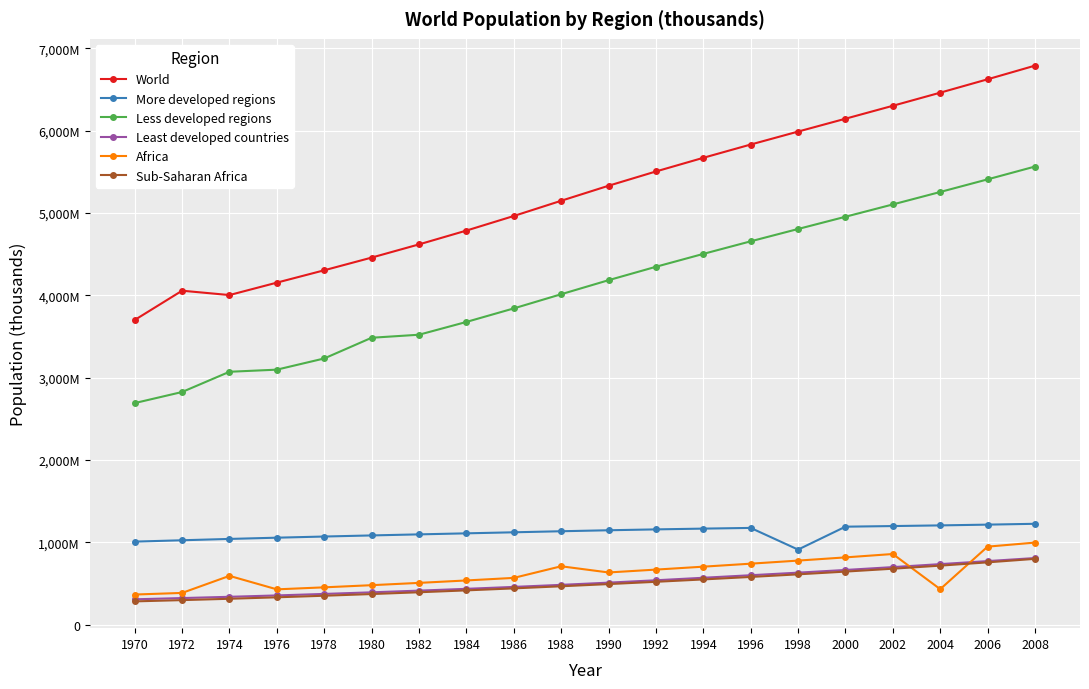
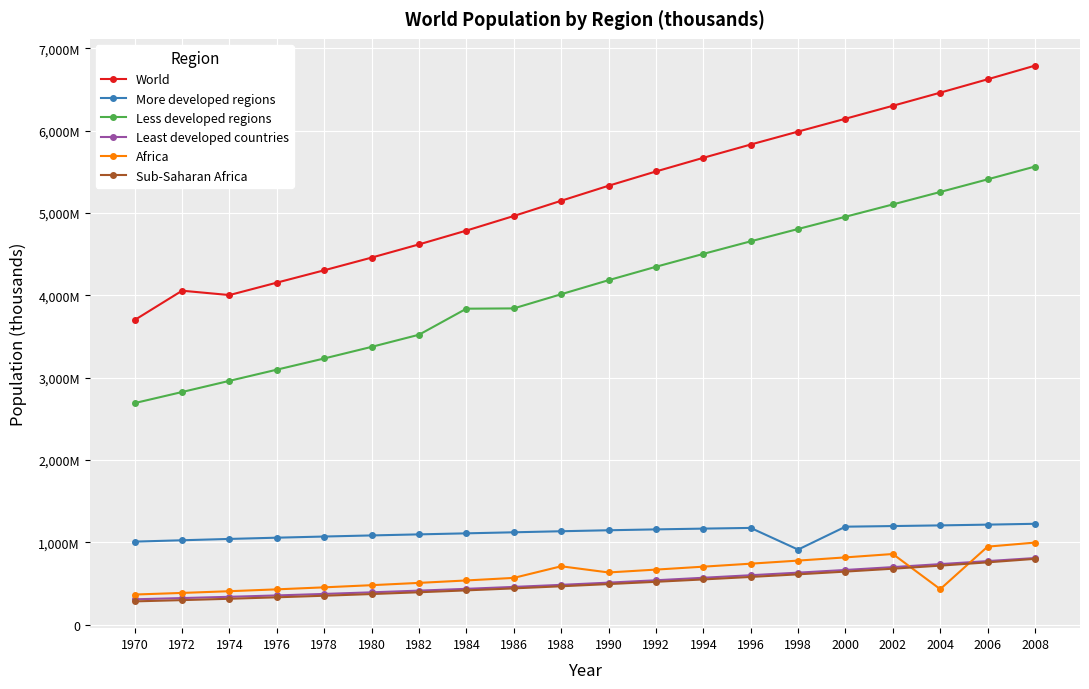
  {
    "World": {
      "1970": "3,700,000,000",
      "1972": "4,100,000,000",
      "1974": "4,000,000,000",
      "1976": "4,200,000,000",
      "1978": "4,300,000,000",
      "1980": "4,500,000,000",
      "1982": "4,600,000,000",
      "1984": "4,800,000,000",
      "1986": "5,000,000,000",
      "1988": "5,100,000,000",
      "1990": "5,300,000,000",
      "1992": "5,500,000,000",
      "1994": "5,700,000,000",
      "1996": "5,800,000,000",
      "1998": "6,000,000,000",
      "2000": "6,100,000,000",
      "2002": "6,300,000,000",
      "2004": "6,500,000,000",
      "2006": "6,600,000,000",
      "2008": "6,800,000,000"
    },
    "More developed regions": {
      "1970": "1,000,000,000",
      "1972": "1,000,000,000",
      "1974": "1,000,000,000",
      "1976": "1,100,000,000",
      "1978": "1,100,000,000",
      "1980": "1,100,000,000",
      "1982": "1,100,000,000",
      "1984": "1,100,000,000",
      "1986": "1,100,000,000",
      "1988": "1,100,000,000",
      "1990": "1,100,000,000",
      "1992": "1,200,000,000",
      "1994": "1,200,000,000",
      "1996": "1,200,000,000",
      "1998": "900,000,000",
      "2000": "1,200,000,000",
      "2002": "1,200,000,000",
      "2004": "1,200,000,000",
      "2006": "1,200,000,000",
      "2008": "1,200,000,000"
    },
    "Less developed regions": {
      "1970": "2,700,000,000",
      "1972": "2,800,000,000",
-     "1974": "3,100,000,000",
+     "1974": "3,000,000,000",
      "1976": "3,100,000,000",
      "1978": "3,200,000,000",
-     "1980": "3,500,000,000",
+     "1980": "3,400,000,000",
      "1982": "3,500,000,000",
-     "1984": "3,700,000,000",
+     "1984": "3,800,000,000",
      "1986": "3,800,000,000",
      "1988": "4,000,000,000",
      "1990": "4,200,000,000",
      "1992": "4,300,000,000",
      "1994": "4,500,000,000",
      "1996": "4,700,000,000",
      "1998": "4,800,000,000",
      "2000": "5,000,000,000",
      "2002": "5,100,000,000",
      "2004": "5,300,000,000",
      "2006": "5,400,000,000",
      "2008": "5,600,000,000"
    },
    "Africa": {
      "1970": "400,000,000",
      "1972": "400,000,000",
-     "1974": "600,000,000",
+     "1974": "400,000,000",
      "1976": "400,000,000",
      "1978": "500,000,000",
      "1980": "500,000,000",
      "1982": "500,000,000",
      "1984": "500,000,000",
      "1986": "600,000,000",
      "1988": "700,000,000",
      "1990": "600,000,000",
      "1992": "700,000,000",
      "1994": "700,000,000",
      "1996": "700,000,000",
      "1998": "800,000,000",
      "2000": "800,000,000",
      "2002": "900,000,000",
      "2004": "400,000,000",
      "2006": "900,000,000",
      "2008": "1,000,000,000"
    }
  }
